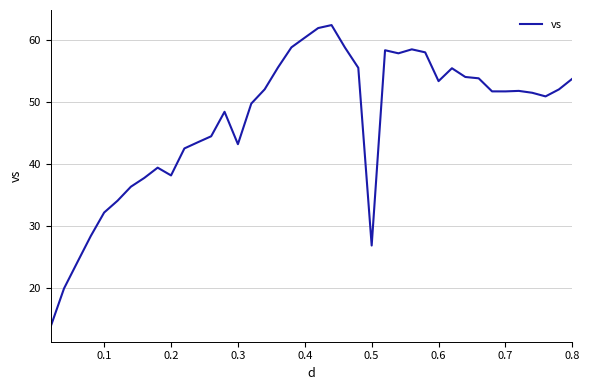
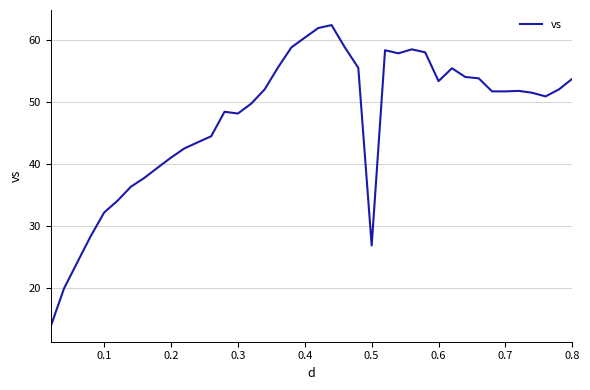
  {
    "0.1": 32,
-   "0.2": 38,
-   "0.3": 43,
+   "0.2": 41,
+   "0.3": 48,
    "0.4": 60,
    "0.5": 27,
    "0.6": 53,
    "0.7": 52,
    "0.8": 54
  }
